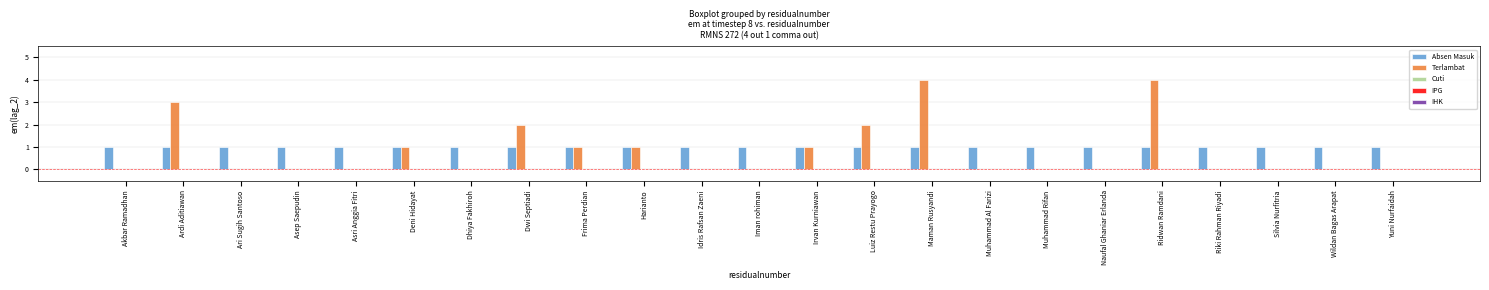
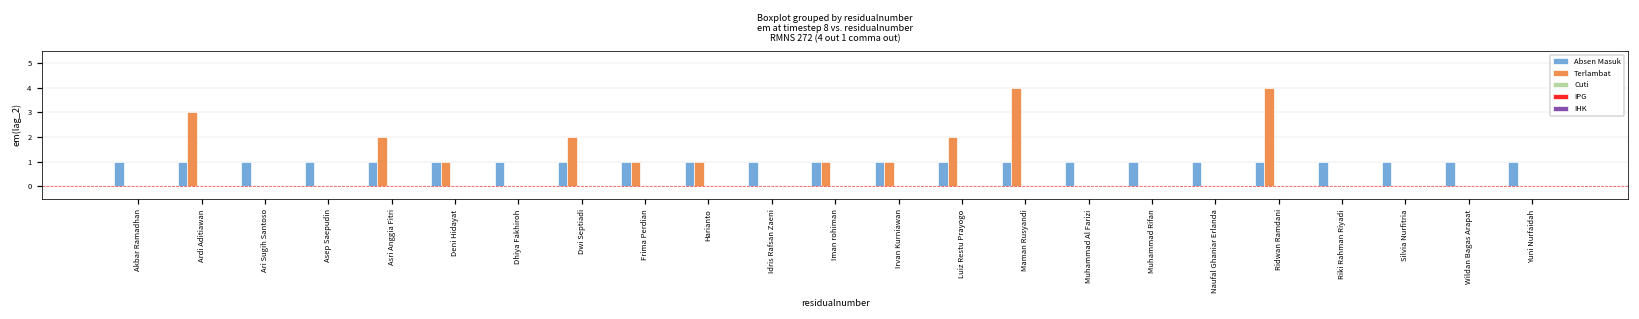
  {
    "Absen Masuk": {
      "Akbar Ramadhan": 1,
      "Ardi Aditiawan": 1,
      "Ari Sugih Santoso": 1,
      "Asep Saepudin": 1,
      "Asri Anggia Fitri": 1,
      "Deni Hidayat": 1,
      "Dhiya Fakhiroh": 1,
      "Dwi Septiadi": 1,
      "Frima Perdian": 1,
      "Harianto": 1,
      "Idris Rafsan Zaeni": 1,
      "Iman rohiman": 1,
      "Irvan Kurniawan": 1,
      "Luiz Restu Prayogo": 1,
      "Maman Rusyandi": 1,
      "Muhammad Al Farizi": 1,
      "Muhammad Rifan": 1,
      "Naufal Ghaniar Erlanda": 1,
      "Ridwan Ramdani": 1,
      "Riki Rahman Riyadi": 1,
      "Silvia Nurfitria": 1,
      "Wildan Bagas Arapat": 1,
      "Yuni Nurfaidah": 1
    },
    "Terlambat": {
      "Akbar Ramadhan": 0,
      "Ardi Aditiawan": 3,
      "Ari Sugih Santoso": 0,
      "Asep Saepudin": 0,
-     "Asri Anggia Fitri": 0,
+     "Asri Anggia Fitri": 2,
      "Deni Hidayat": 1,
      "Dhiya Fakhiroh": 0,
      "Dwi Septiadi": 2,
      "Frima Perdian": 1,
      "Harianto": 1,
      "Idris Rafsan Zaeni": 0,
-     "Iman rohiman": 0,
+     "Iman rohiman": 1,
      "Irvan Kurniawan": 1,
      "Luiz Restu Prayogo": 2,
      "Maman Rusyandi": 4,
      "Muhammad Al Farizi": 0,
      "Muhammad Rifan": 0,
      "Naufal Ghaniar Erlanda": 0,
      "Ridwan Ramdani": 4,
      "Riki Rahman Riyadi": 0,
      "Silvia Nurfitria": 0,
      "Wildan Bagas Arapat": 0,
      "Yuni Nurfaidah": 0
    },
    "Cuti": {
      "Akbar Ramadhan": 0,
      "Ardi Aditiawan": 0,
      "Ari Sugih Santoso": 0,
      "Asep Saepudin": 0,
      "Asri Anggia Fitri": 0,
      "Deni Hidayat": 0,
      "Dhiya Fakhiroh": 0,
      "Dwi Septiadi": 0,
      "Frima Perdian": 0,
      "Harianto": 0,
      "Idris Rafsan Zaeni": 0,
      "Iman rohiman": 0,
      "Irvan Kurniawan": 0,
      "Luiz Restu Prayogo": 0,
      "Maman Rusyandi": 0,
      "Muhammad Al Farizi": 0,
      "Muhammad Rifan": 0,
      "Naufal Ghaniar Erlanda": 0,
      "Ridwan Ramdani": 0,
      "Riki Rahman Riyadi": 0,
      "Silvia Nurfitria": 0,
      "Wildan Bagas Arapat": 0,
      "Yuni Nurfaidah": 0
    },
    "IPG": {
      "Akbar Ramadhan": 0,
      "Ardi Aditiawan": 0,
      "Ari Sugih Santoso": 0,
      "Asep Saepudin": 0,
      "Asri Anggia Fitri": 0,
      "Deni Hidayat": 0,
      "Dhiya Fakhiroh": 0,
      "Dwi Septiadi": 0,
      "Frima Perdian": 0,
      "Harianto": 0,
      "Idris Rafsan Zaeni": 0,
      "Iman rohiman": 0,
      "Irvan Kurniawan": 0,
      "Luiz Restu Prayogo": 0,
      "Maman Rusyandi": 0,
      "Muhammad Al Farizi": 0,
      "Muhammad Rifan": 0,
      "Naufal Ghaniar Erlanda": 0,
      "Ridwan Ramdani": 0,
      "Riki Rahman Riyadi": 0,
      "Silvia Nurfitria": 0,
      "Wildan Bagas Arapat": 0,
      "Yuni Nurfaidah": 0
    },
    "IHK": {
      "Akbar Ramadhan": 0,
      "Ardi Aditiawan": 0,
      "Ari Sugih Santoso": 0,
      "Asep Saepudin": 0,
      "Asri Anggia Fitri": 0,
      "Deni Hidayat": 0,
      "Dhiya Fakhiroh": 0,
      "Dwi Septiadi": 0,
      "Frima Perdian": 0,
      "Harianto": 0,
      "Idris Rafsan Zaeni": 0,
      "Iman rohiman": 0,
      "Irvan Kurniawan": 0,
      "Luiz Restu Prayogo": 0,
      "Maman Rusyandi": 0,
      "Muhammad Al Farizi": 0,
      "Muhammad Rifan": 0,
      "Naufal Ghaniar Erlanda": 0,
      "Ridwan Ramdani": 0,
      "Riki Rahman Riyadi": 0,
      "Silvia Nurfitria": 0,
      "Wildan Bagas Arapat": 0,
      "Yuni Nurfaidah": 0
    }
  }
